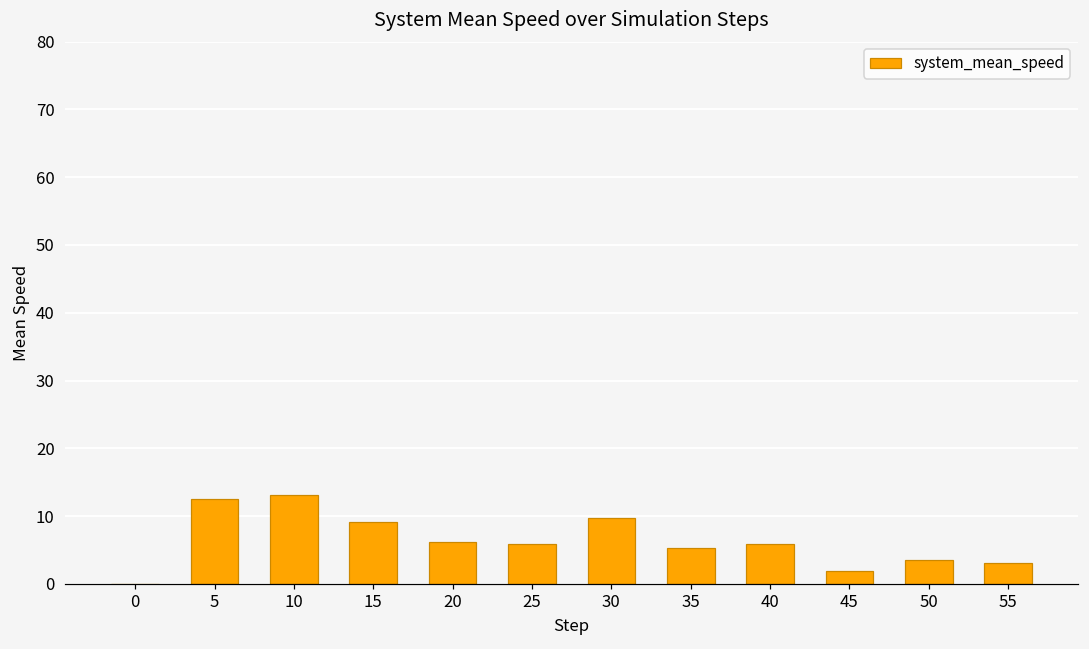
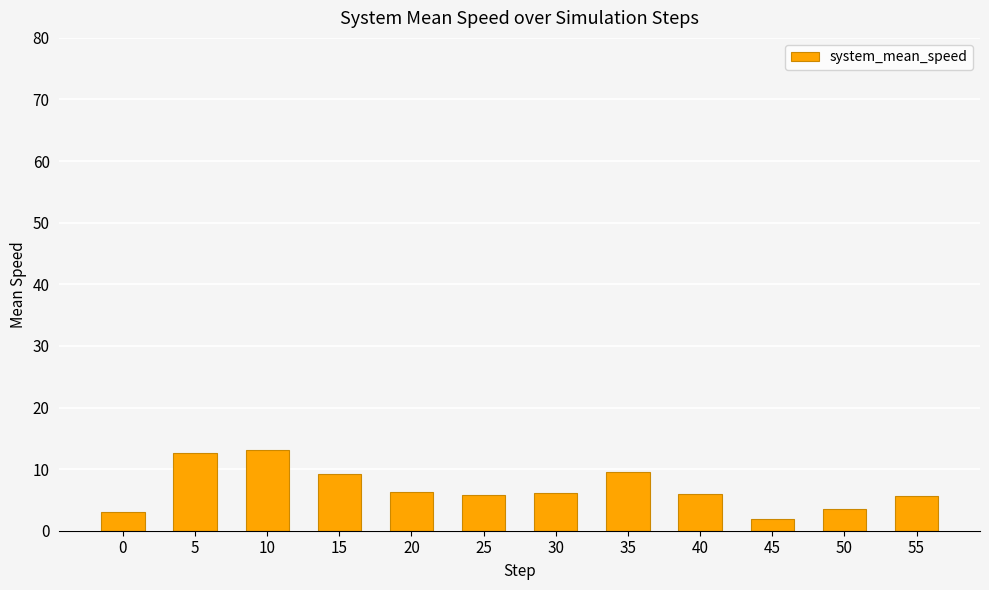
  {
-   "0": 0,
+   "0": 3,
    "5": 13,
    "10": 13,
    "15": 9,
    "20": 6,
    "25": 6,
-   "30": 10,
-   "35": 5,
+   "30": 6,
+   "35": 9,
    "40": 6,
    "45": 2,
    "50": 3,
-   "55": 3
+   "55": 6
  }
